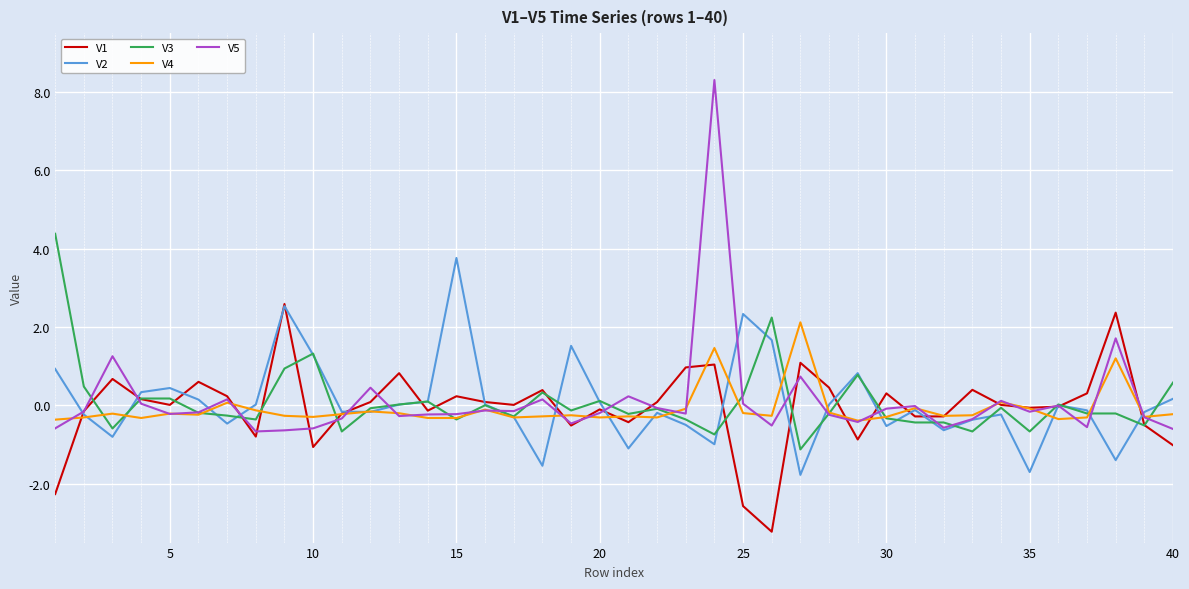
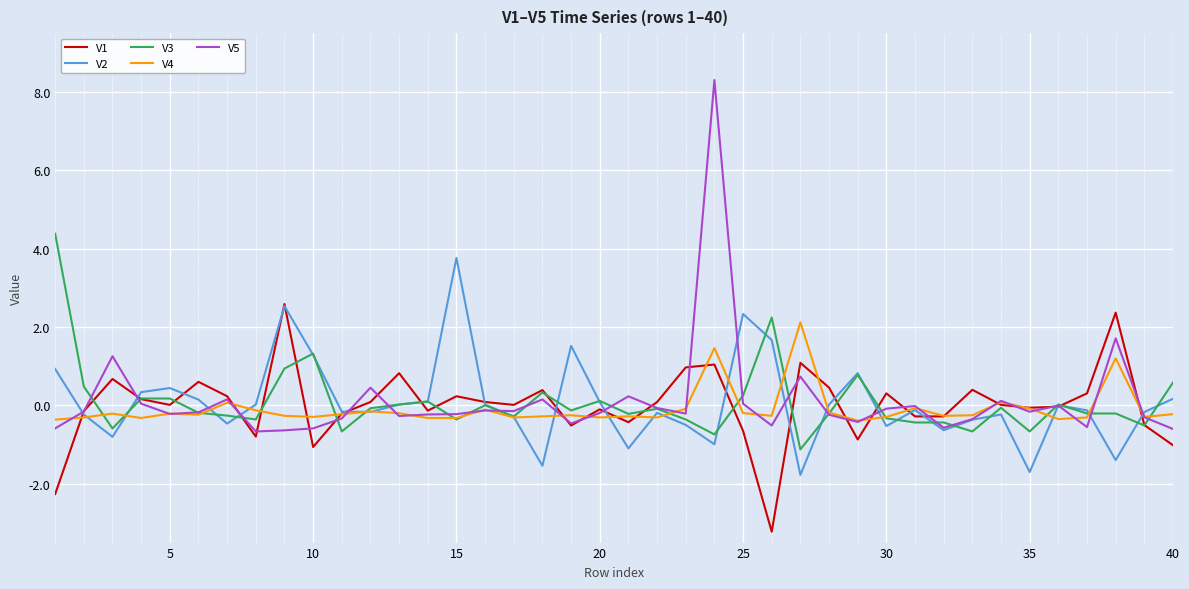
  {
    "V1": {
      "5": 0.0,
      "10": -1.1,
      "15": 0.2,
      "20": -0.1,
-     "25": -2.6,
+     "25": -0.6,
      "30": 0.3,
      "40": -1.0
    },
    "V2": {
      "5": 0.4,
      "15": 3.8,
      "25": 2.3,
      "30": -0.5,
      "35": -1.7,
      "40": 0.2
    },
    "V3": {
      "5": 0.2,
      "25": 0.3,
      "35": -0.7,
      "40": 0.6
    },
    "V4": {
      "10": -0.3,
      "20": -0.3,
      "25": -0.2,
      "40": -0.2
    },
    "V5": {
      "10": -0.6,
      "15": -0.2,
      "20": -0.2,
      "25": 0.0,
      "30": -0.1,
      "35": -0.2,
      "40": -0.6
    }
  }
